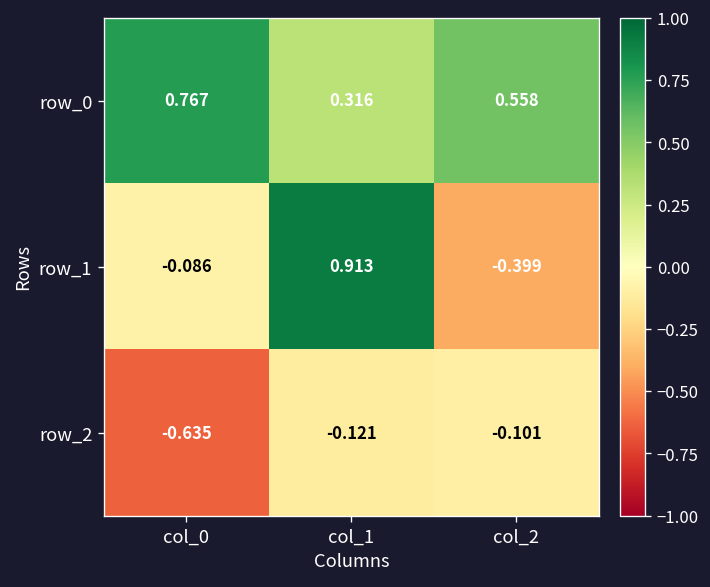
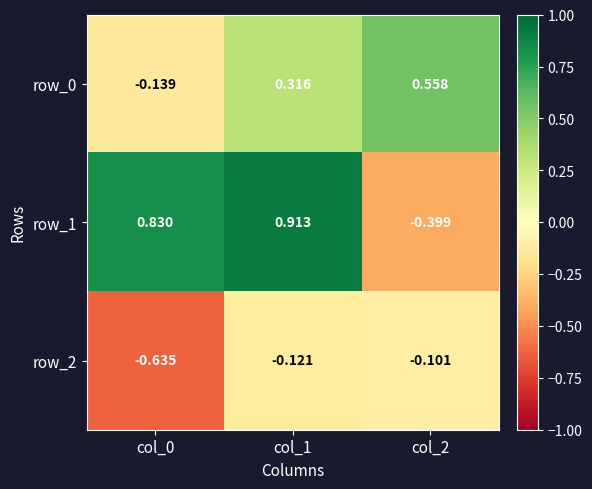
  {
    "row_0": {
-     "col_0": 0.767,
+     "col_0": -0.139,
      "col_1": 0.316,
      "col_2": 0.558
    },
    "row_1": {
-     "col_0": -0.086,
+     "col_0": 0.830,
      "col_1": 0.913,
      "col_2": -0.399
    },
    "row_2": {
      "col_0": -0.635,
      "col_1": -0.121,
      "col_2": -0.101
    }
  }
